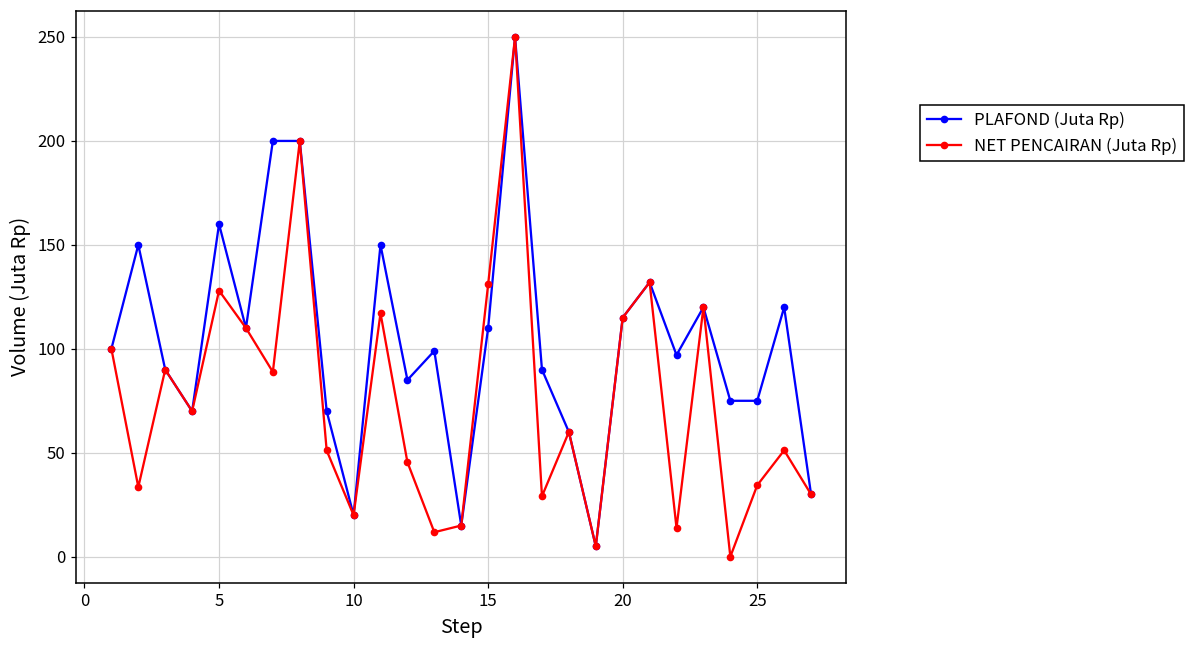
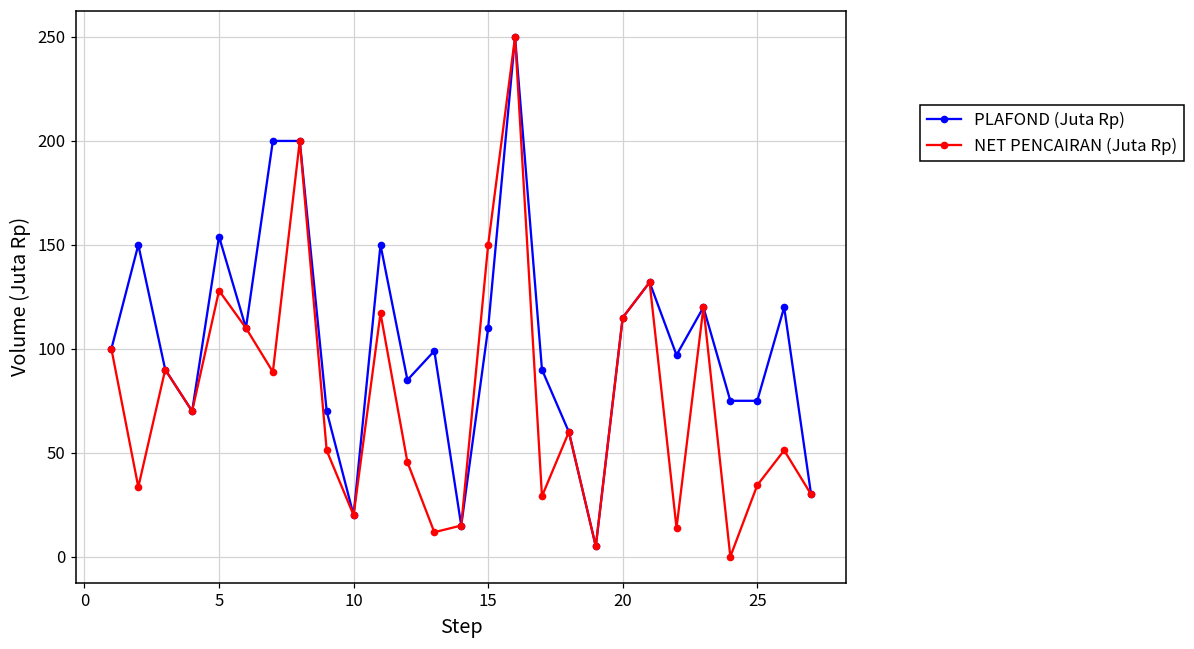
  {
    "PLAFOND (Juta Rp)": {
-     "5": 160,
+     "5": 154,
      "15": 110,
      "25": 75
    },
    "NET PENCAIRAN (Juta Rp)": {
      "5": 128,
-     "15": 131,
+     "15": 150,
      "25": 34
    }
  }
